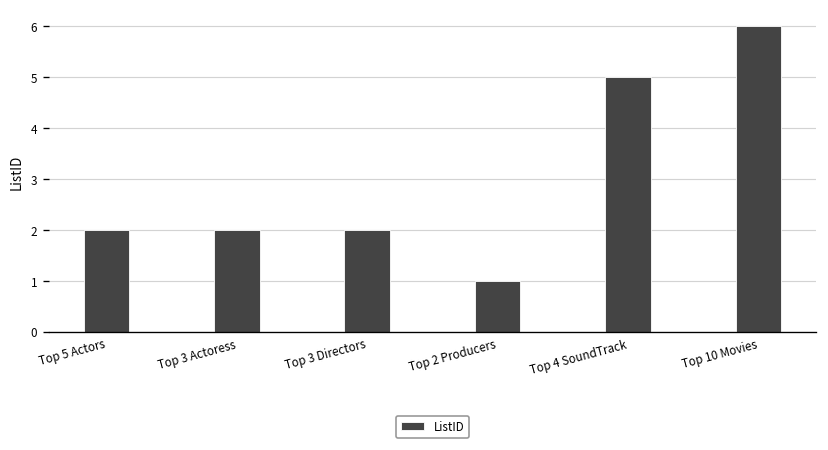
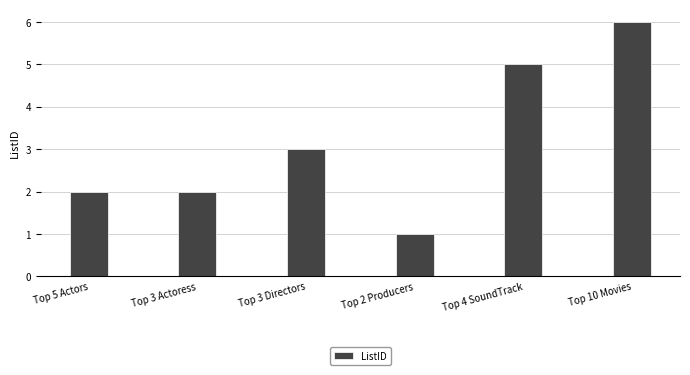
  {
    "Top 5 Actors": 2,
    "Top 3 Actoress": 2,
-   "Top 3 Directors": 2,
+   "Top 3 Directors": 3,
    "Top 2 Producers": 1,
    "Top 4 SoundTrack": 5,
    "Top 10 Movies": 6
  }
